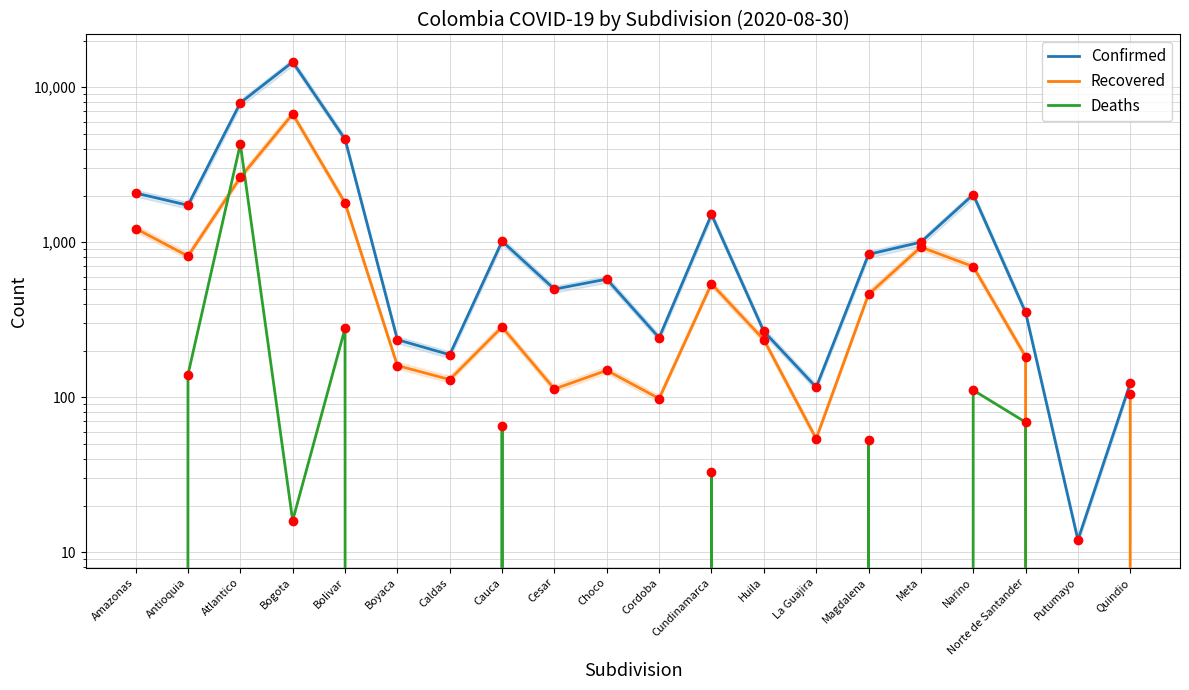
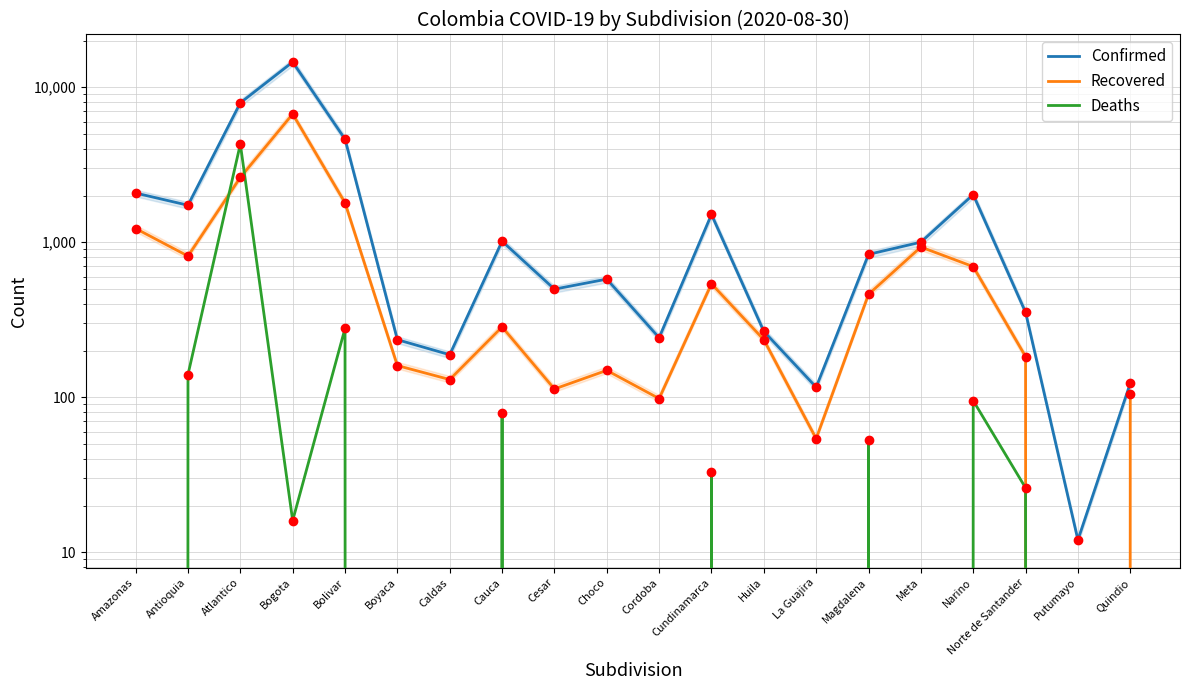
  {
    "Deaths": {
      "Antioquia": "140",
      "Atlantico": "4,300",
      "Bogota": "16",
      "Bolivar": "280",
-     "Cauca": "65",
+     "Cauca": "80",
      "Cundinamarca": "33",
      "Magdalena": "53",
-     "Narino": "110",
-     "Norte de Santander": "70"
+     "Narino": "100",
+     "Norte de Santander": "26"
    }
  }
